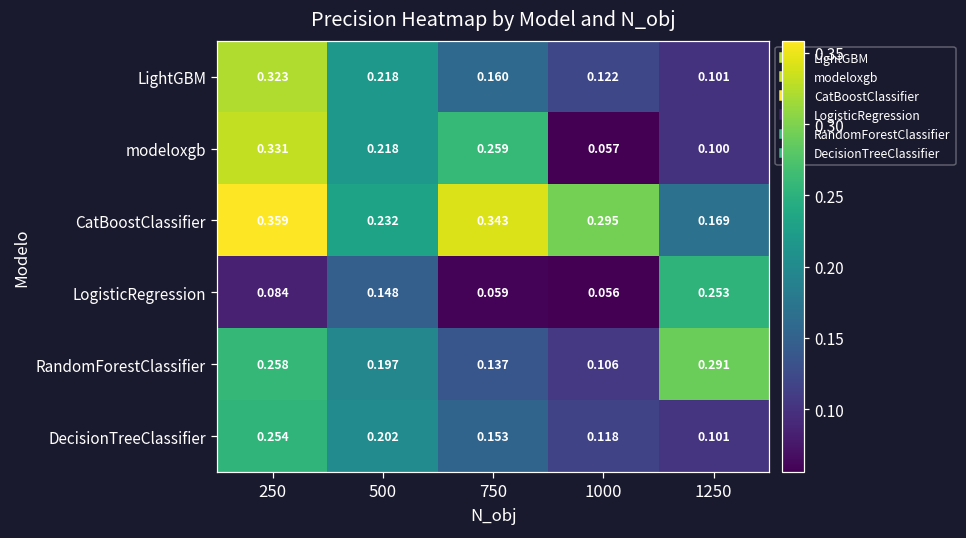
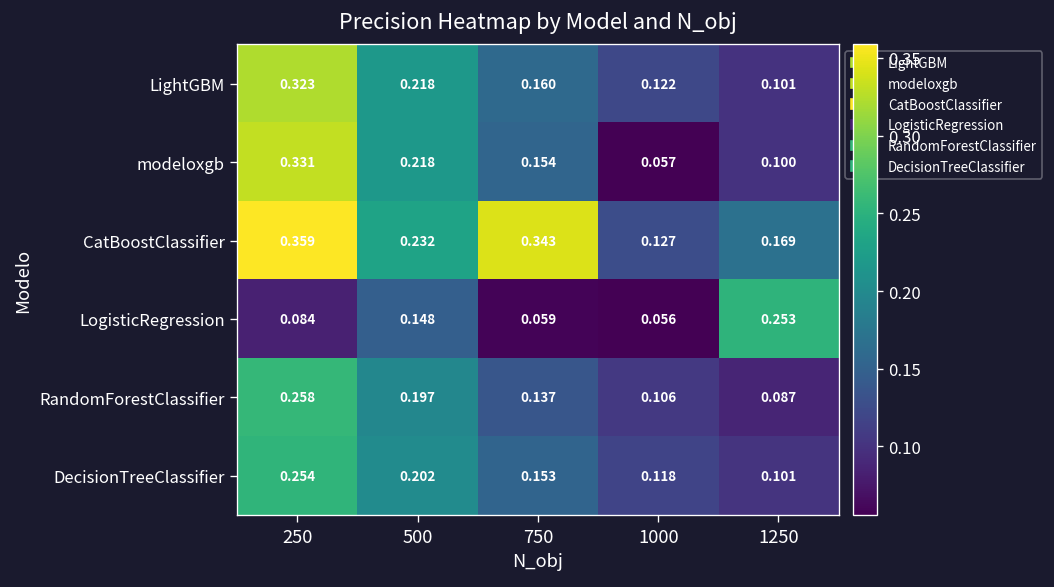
  {
    "LightGBM": {
      "250": 0.323,
      "500": 0.218,
      "750": 0.160,
      "1000": 0.122,
      "1250": 0.101
    },
    "modeloxgb": {
      "250": 0.331,
      "500": 0.218,
-     "750": 0.259,
+     "750": 0.154,
      "1000": 0.057,
      "1250": 0.100
    },
    "CatBoostClassifier": {
      "250": 0.359,
      "500": 0.232,
      "750": 0.343,
-     "1000": 0.295,
+     "1000": 0.127,
      "1250": 0.169
    },
    "LogisticRegression": {
      "250": 0.084,
      "500": 0.148,
      "750": 0.059,
      "1000": 0.056,
      "1250": 0.253
    },
    "RandomForestClassifier": {
      "250": 0.258,
      "500": 0.197,
      "750": 0.137,
      "1000": 0.106,
-     "1250": 0.291
+     "1250": 0.087
    },
    "DecisionTreeClassifier": {
      "250": 0.254,
      "500": 0.202,
      "750": 0.153,
      "1000": 0.118,
      "1250": 0.101
    }
  }
